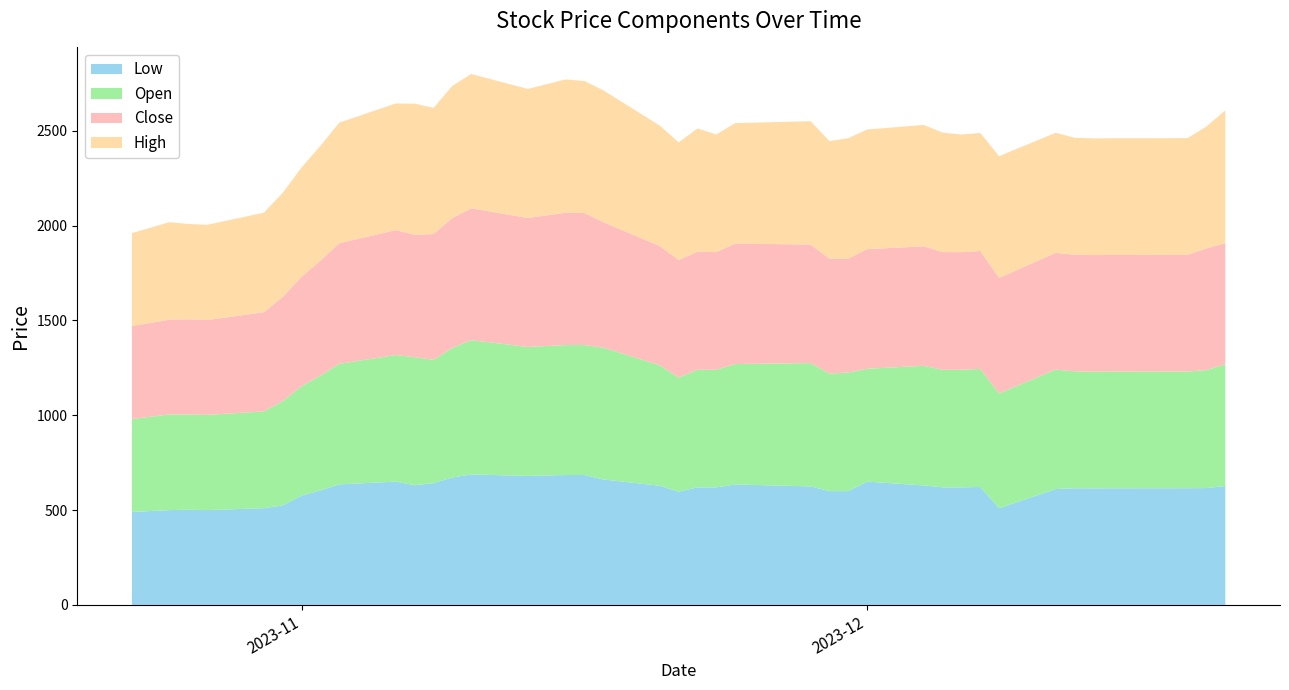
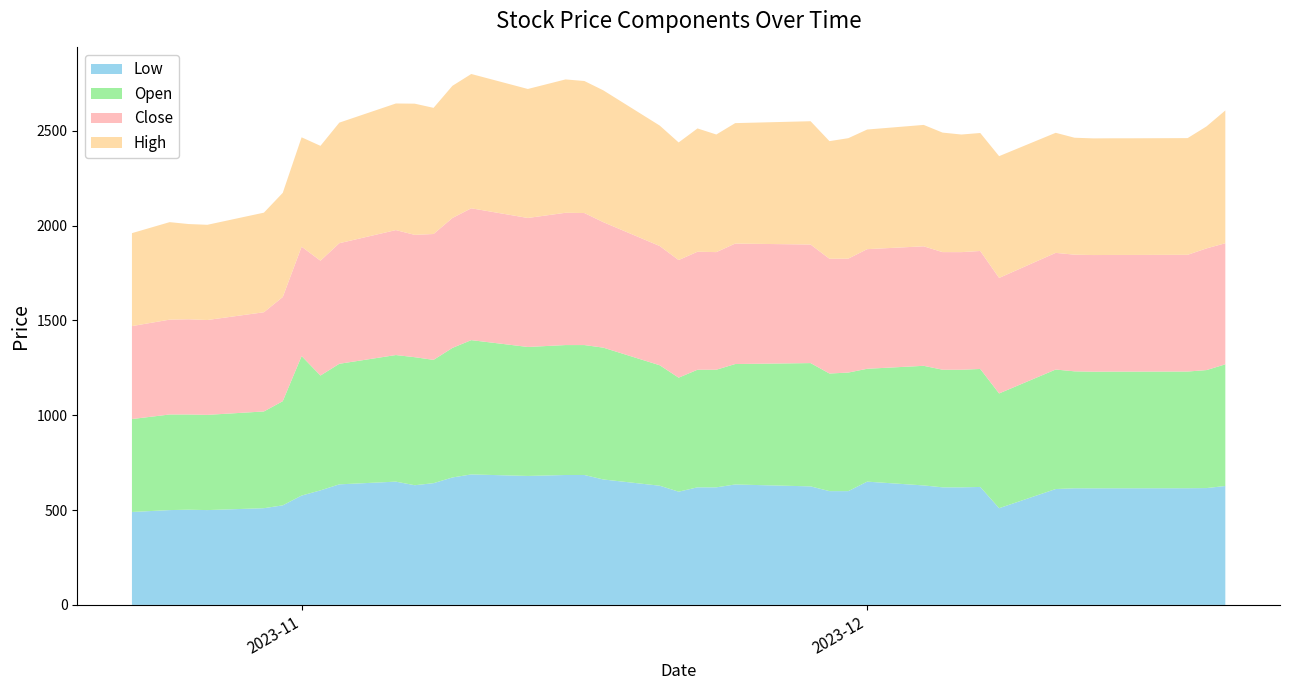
  {
    "Low": {
      "2023-11": 580,
      "2023-12": 650
    },
    "Open": {
-     "2023-11": 580,
+     "2023-11": 740,
      "2023-12": 600
    }
  }
